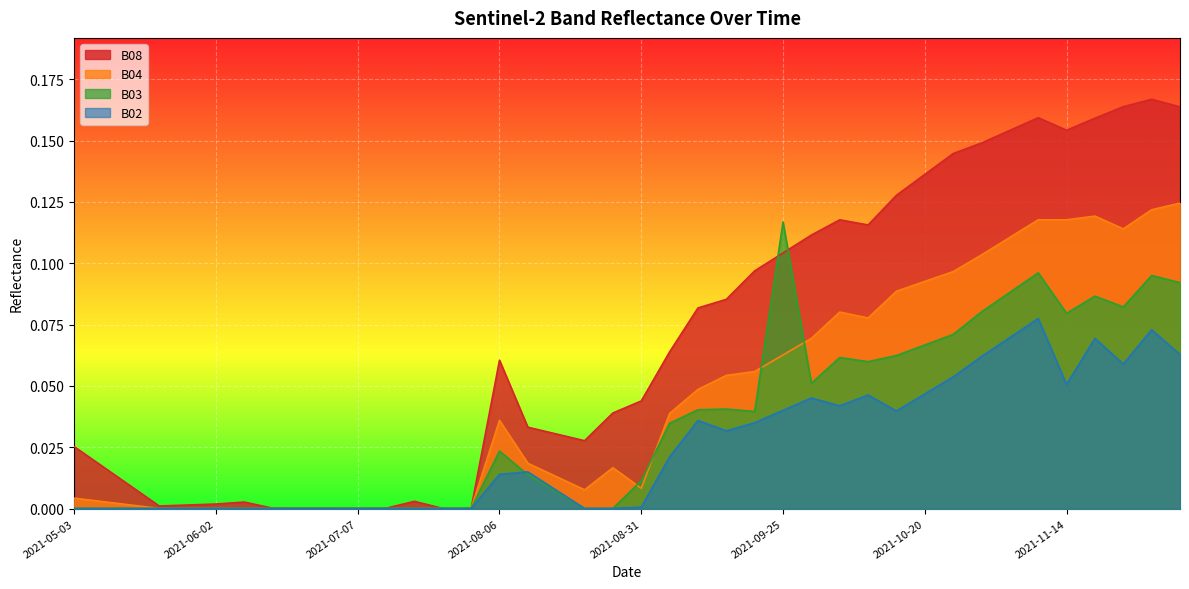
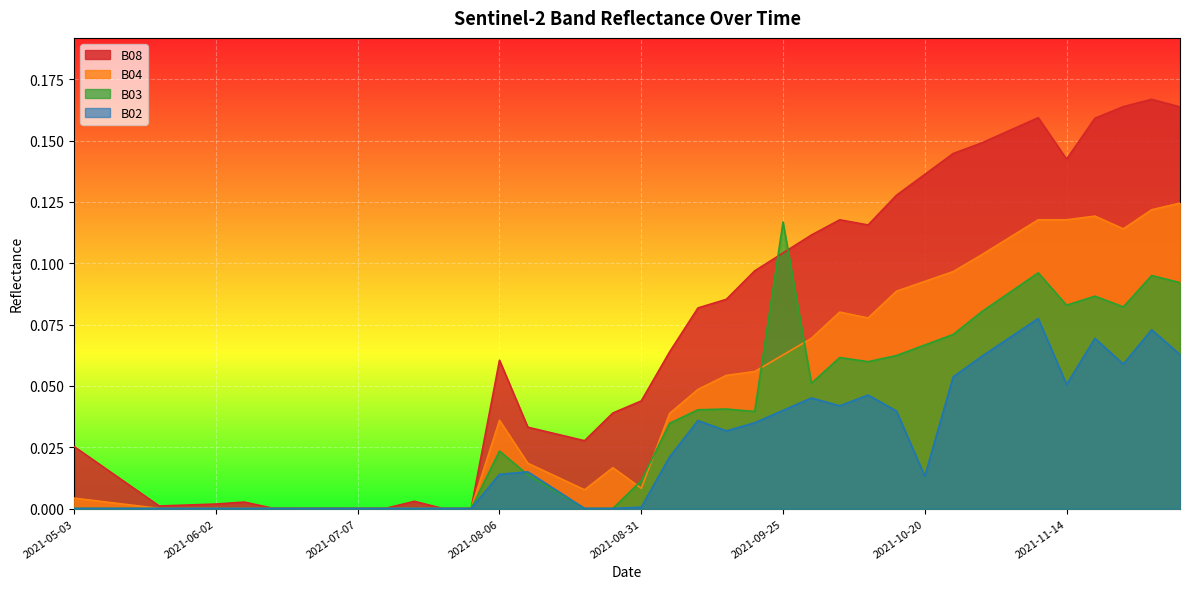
  {
    "B08": {
      "2021-05-03": 0.025,
      "2021-06-02": 0.002,
      "2021-08-06": 0.061,
      "2021-08-31": 0.044,
      "2021-09-25": 0.104,
      "2021-10-20": 0.136,
-     "2021-11-14": 0.154
+     "2021-11-14": 0.142
    },
    "B04": {
      "2021-05-03": 0.004,
      "2021-08-06": 0.036,
      "2021-08-31": 0.008,
      "2021-09-25": 0.063,
      "2021-10-20": 0.093,
      "2021-11-14": 0.118
    },
    "B03": {
      "2021-08-06": 0.024,
      "2021-08-31": 0.011,
      "2021-09-25": 0.117,
      "2021-10-20": 0.067,
-     "2021-11-14": 0.080
+     "2021-11-14": 0.083
    },
    "B02": {
      "2021-08-06": 0.014,
      "2021-08-31": 0.001,
      "2021-09-25": 0.040,
-     "2021-10-20": 0.047,
+     "2021-10-20": 0.013,
      "2021-11-14": 0.051
    }
  }
